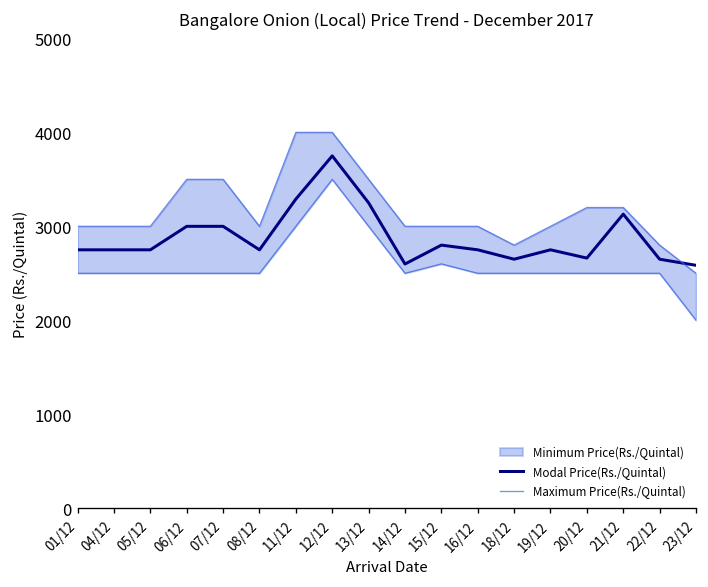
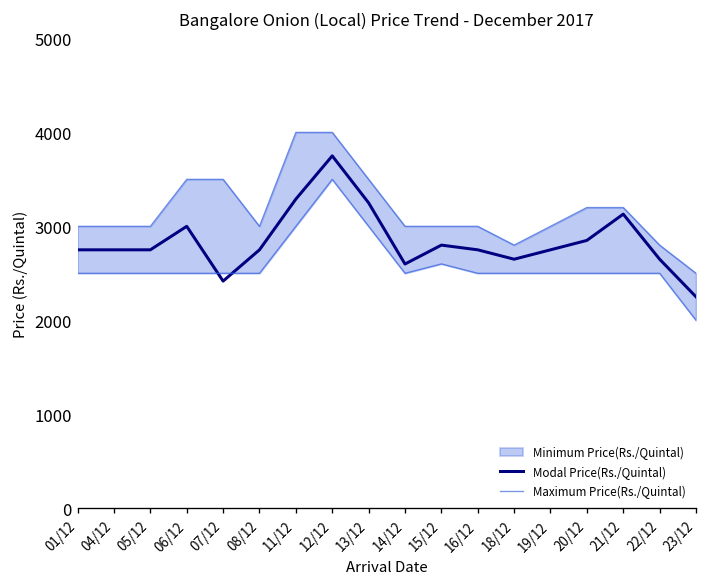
  {
    "Modal Price(Rs./Quintal)": {
      "01/12": 2800,
      "04/12": 2800,
      "05/12": 2800,
      "06/12": 3000,
-     "07/12": 3000,
+     "07/12": 2400,
      "08/12": 2800,
      "11/12": 3300,
      "12/12": 3800,
      "13/12": 3300,
      "14/12": 2600,
      "15/12": 2800,
      "16/12": 2800,
      "18/12": 2700,
      "19/12": 2800,
-     "20/12": 2700,
+     "20/12": 2900,
      "21/12": 3100,
      "22/12": 2700,
-     "23/12": 2600
+     "23/12": 2300
    }
  }
